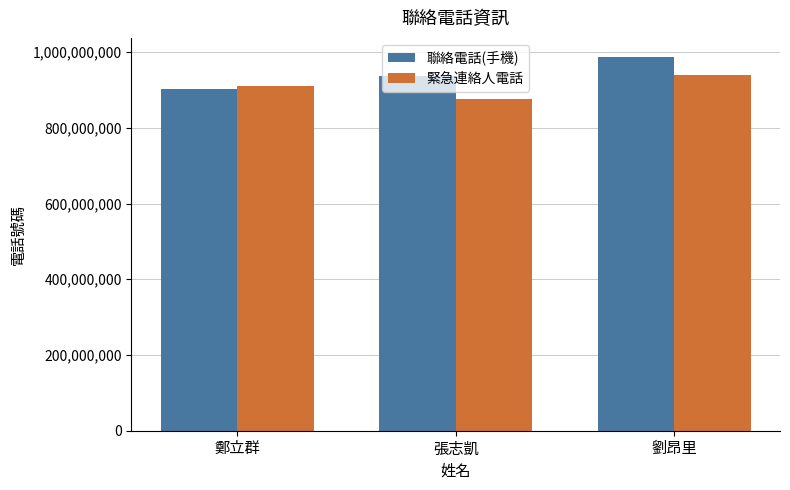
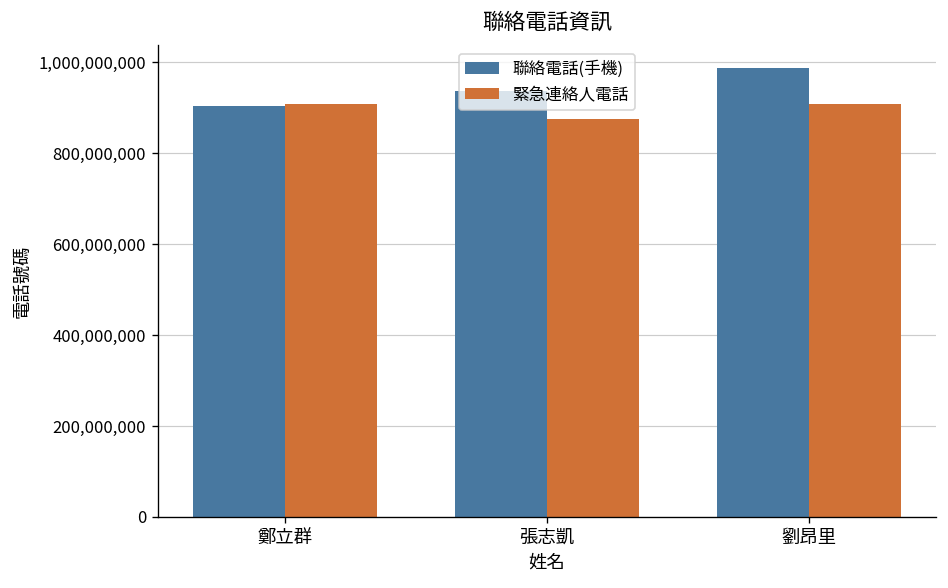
  {
    "聯絡電話(手機)": {
      "鄭立群": "900,000,000",
      "劉昂里": "990,000,000"
    },
    "緊急連絡人電話": {
      "鄭立群": "910,000,000",
      "張志凱": "880,000,000",
-     "劉昂里": "940,000,000"
+     "劉昂里": "910,000,000"
    }
  }
